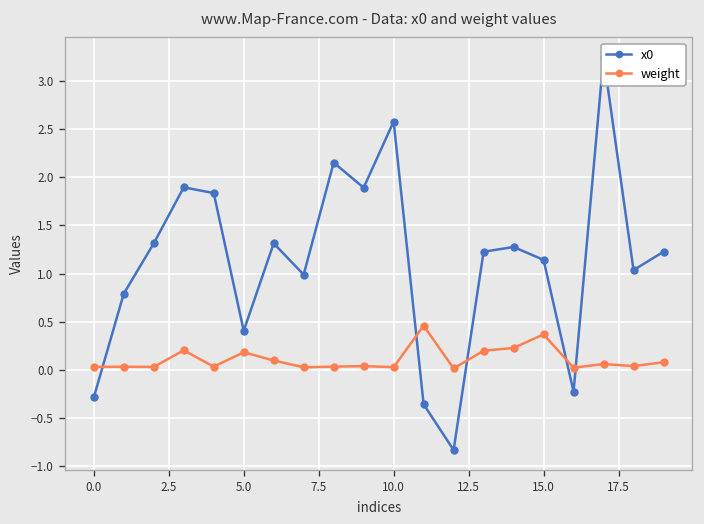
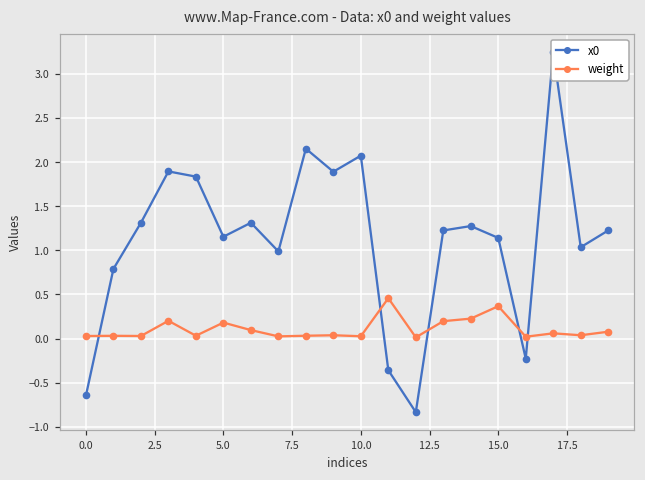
  {
    "x0": {
-     "0.0": -0.3,
-     "5.0": 0.4,
-     "10.0": 2.6,
+     "0.0": -0.6,
+     "5.0": 1.2,
+     "10.0": 2.1,
      "15.0": 1.1
    },
    "weight": {
      "0.0": 0.0,
      "5.0": 0.2,
      "10.0": 0.0,
      "15.0": 0.4
    }
  }
